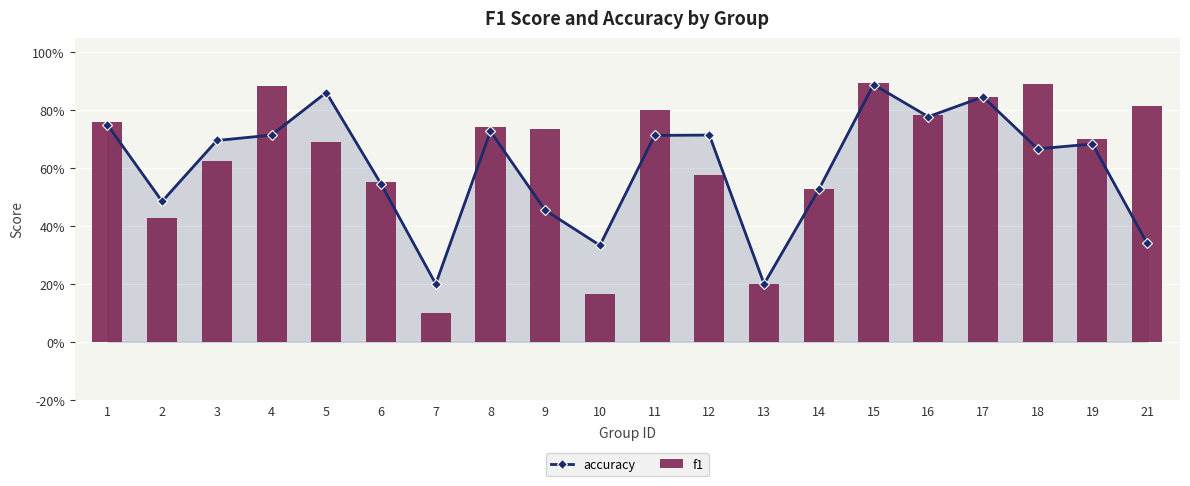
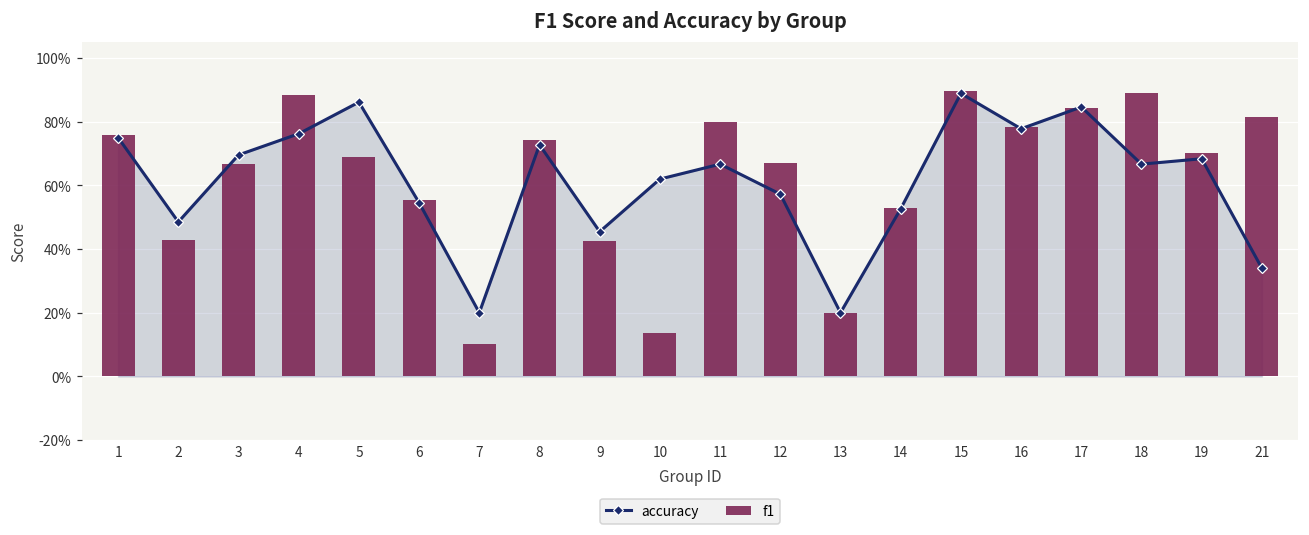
  {
    "f1": {
      "1": "76%",
      "2": "43%",
-     "3": "63%",
+     "3": "67%",
      "4": "88%",
      "5": "69%",
      "6": "55%",
      "7": "10%",
      "8": "74%",
-     "9": "74%",
-     "10": "17%",
+     "9": "43%",
+     "10": "14%",
      "11": "80%",
-     "12": "58%",
+     "12": "67%",
      "13": "20%",
      "14": "53%",
      "15": "90%",
      "16": "78%",
      "17": "84%",
      "18": "89%",
      "19": "70%",
      "21": "81%"
    },
    "accuracy": {
      "1": "75%",
      "2": "49%",
      "3": "70%",
-     "4": "71%",
+     "4": "76%",
      "5": "86%",
      "6": "55%",
      "7": "20%",
      "8": "73%",
      "9": "45%",
-     "10": "33%",
-     "11": "71%",
-     "12": "71%",
+     "10": "62%",
+     "11": "67%",
+     "12": "57%",
      "13": "20%",
      "14": "53%",
      "15": "89%",
      "16": "78%",
      "17": "85%",
      "18": "67%",
      "19": "68%",
      "21": "34%"
    }
  }
